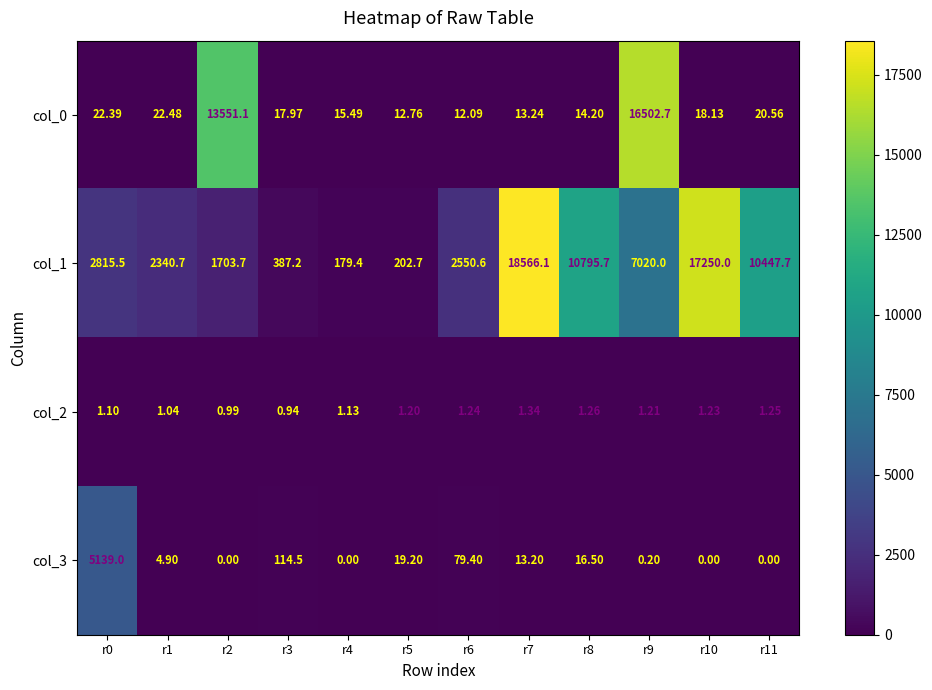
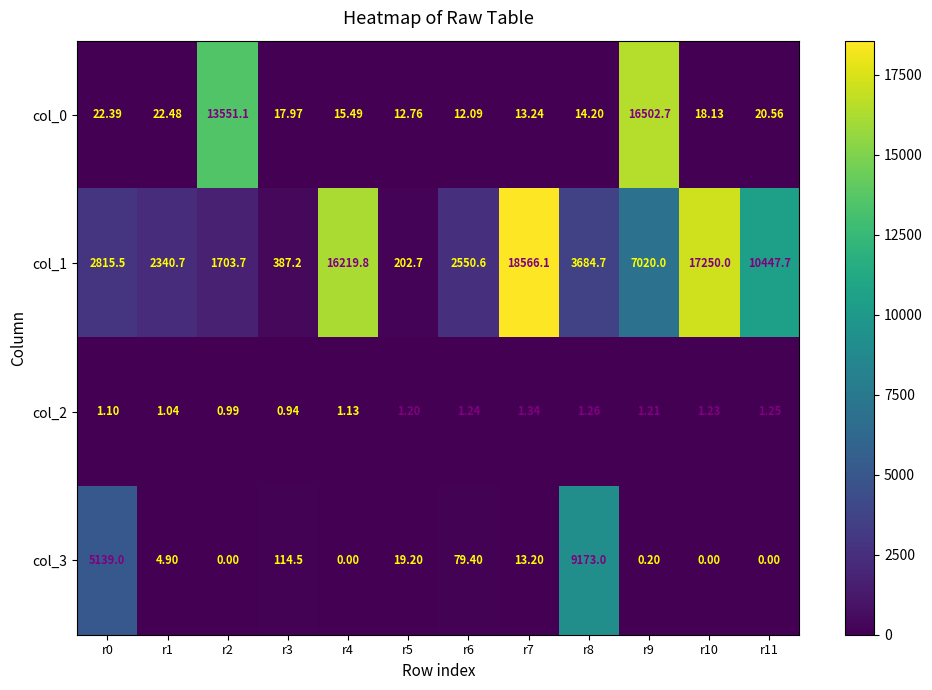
  {
    "col_0": {
      "r0": 22.39,
      "r1": 22.48,
      "r2": 13551.1,
      "r3": 17.97,
      "r4": 15.49,
      "r5": 12.76,
      "r6": 12.09,
      "r7": 13.24,
      "r8": 14.20,
      "r9": 16502.7,
      "r10": 18.13,
      "r11": 20.56
    },
    "col_1": {
      "r0": 2815.5,
      "r1": 2340.7,
      "r2": 1703.7,
      "r3": 387.2,
-     "r4": 179.4,
+     "r4": 16219.8,
      "r5": 202.7,
      "r6": 2550.6,
      "r7": 18566.1,
-     "r8": 10795.7,
+     "r8": 3684.7,
      "r9": 7020.0,
      "r10": 17250.0,
      "r11": 10447.7
    },
    "col_2": {
      "r0": 1.10,
      "r1": 1.04,
      "r2": 0.99,
      "r3": 0.94,
      "r4": 1.13,
      "r5": 1.20,
      "r6": 1.24,
      "r7": 1.34,
      "r8": 1.26,
      "r9": 1.21,
      "r10": 1.23,
      "r11": 1.25
    },
    "col_3": {
      "r0": 5139.0,
      "r1": 4.90,
      "r2": 0.00,
      "r3": 114.5,
      "r4": 0.00,
      "r5": 19.20,
      "r6": 79.40,
      "r7": 13.20,
-     "r8": 16.50,
+     "r8": 9173.0,
      "r9": 0.20,
      "r10": 0.00,
      "r11": 0.00
    }
  }
